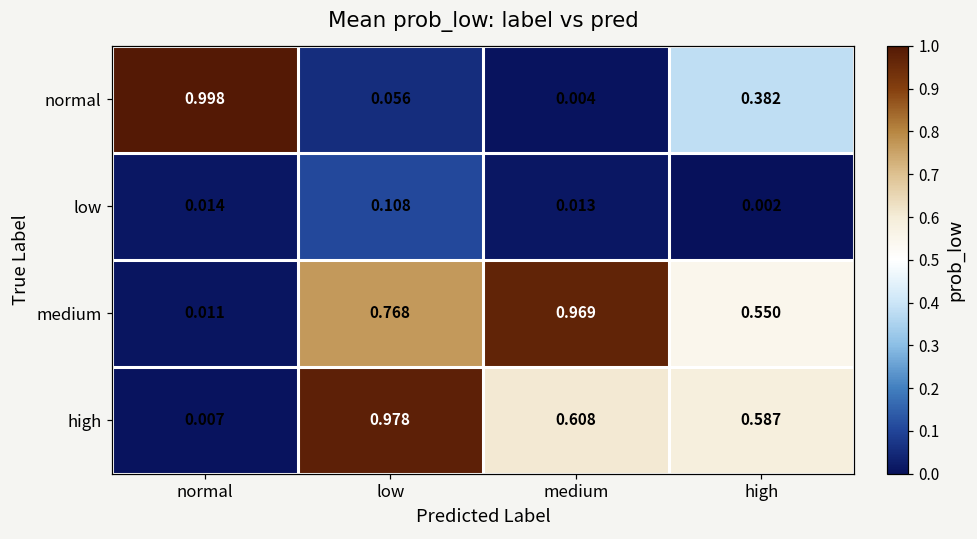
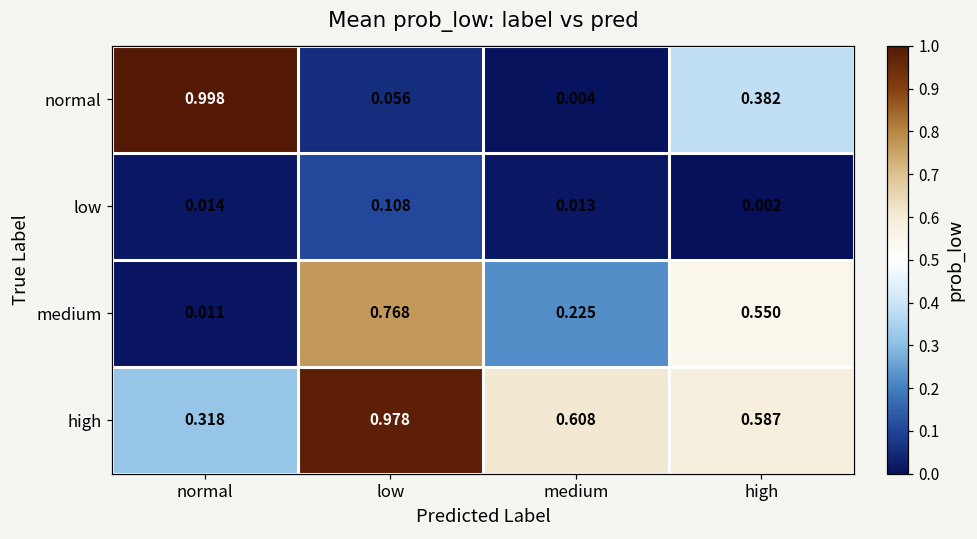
  {
    "normal": {
      "normal": 0.998,
      "low": 0.056,
      "medium": 0.004,
      "high": 0.382
    },
    "low": {
      "normal": 0.014,
      "low": 0.108,
      "medium": 0.013,
      "high": 0.002
    },
    "medium": {
      "normal": 0.011,
      "low": 0.768,
-     "medium": 0.969,
+     "medium": 0.225,
      "high": 0.550
    },
    "high": {
-     "normal": 0.007,
+     "normal": 0.318,
      "low": 0.978,
      "medium": 0.608,
      "high": 0.587
    }
  }
